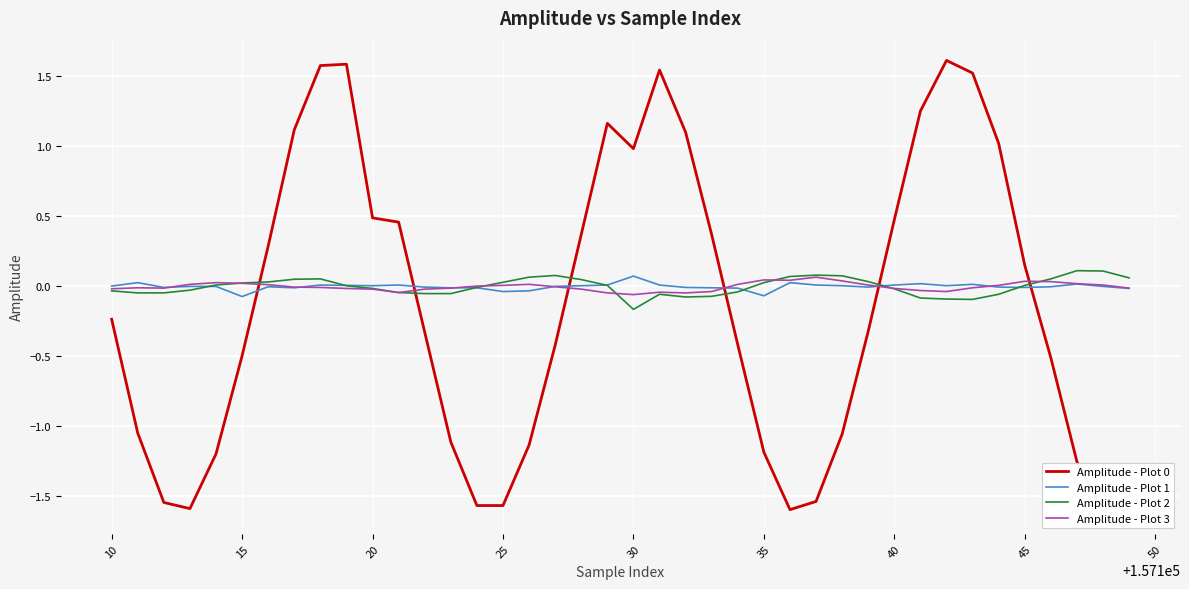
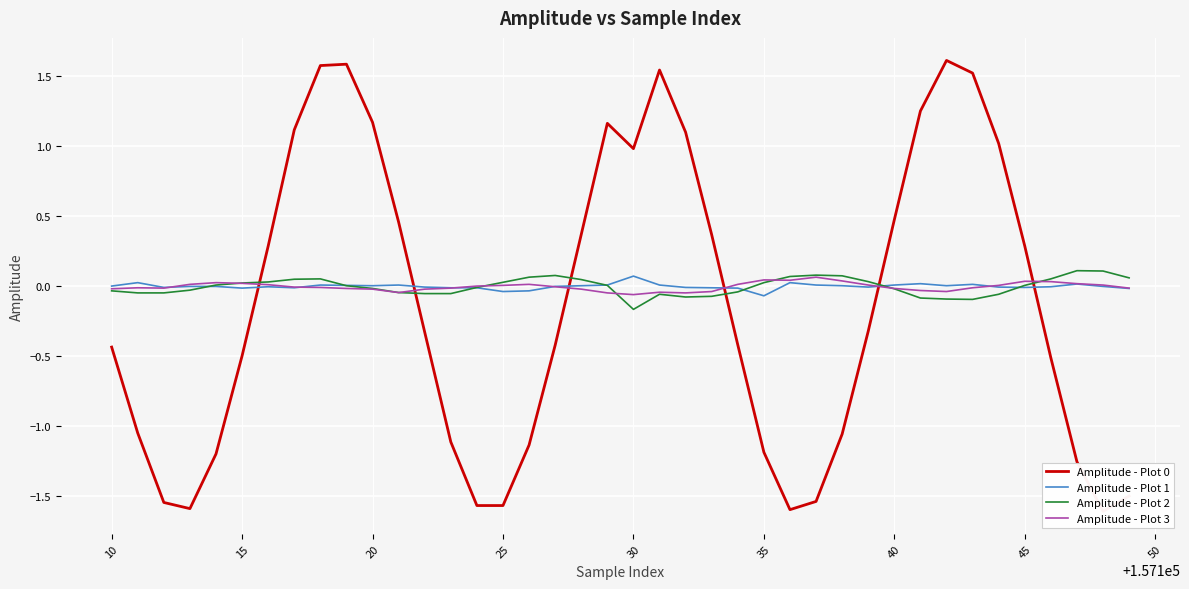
  {
    "Amplitude - Plot 0": {
-     "10": -0.24,
+     "10": -0.44,
      "15": -0.50,
-     "20": 0.49,
+     "20": 1.17,
      "25": -1.57,
      "30": 0.98,
      "35": -1.19,
      "40": 0.47,
-     "45": 0.15
+     "45": 0.29
    },
    "Amplitude - Plot 1": {
      "10": 0.00,
-     "15": -0.07,
+     "15": -0.01,
      "20": 0.00,
      "25": -0.04,
      "30": 0.07,
      "35": -0.07,
      "40": 0.01
    },
    "Amplitude - Plot 2": {
      "25": 0.03,
      "30": -0.17,
      "35": 0.02
    },
    "Amplitude - Plot 3": {
      "25": 0.00,
      "30": -0.06,
      "35": 0.04,
      "45": 0.03
    }
  }
